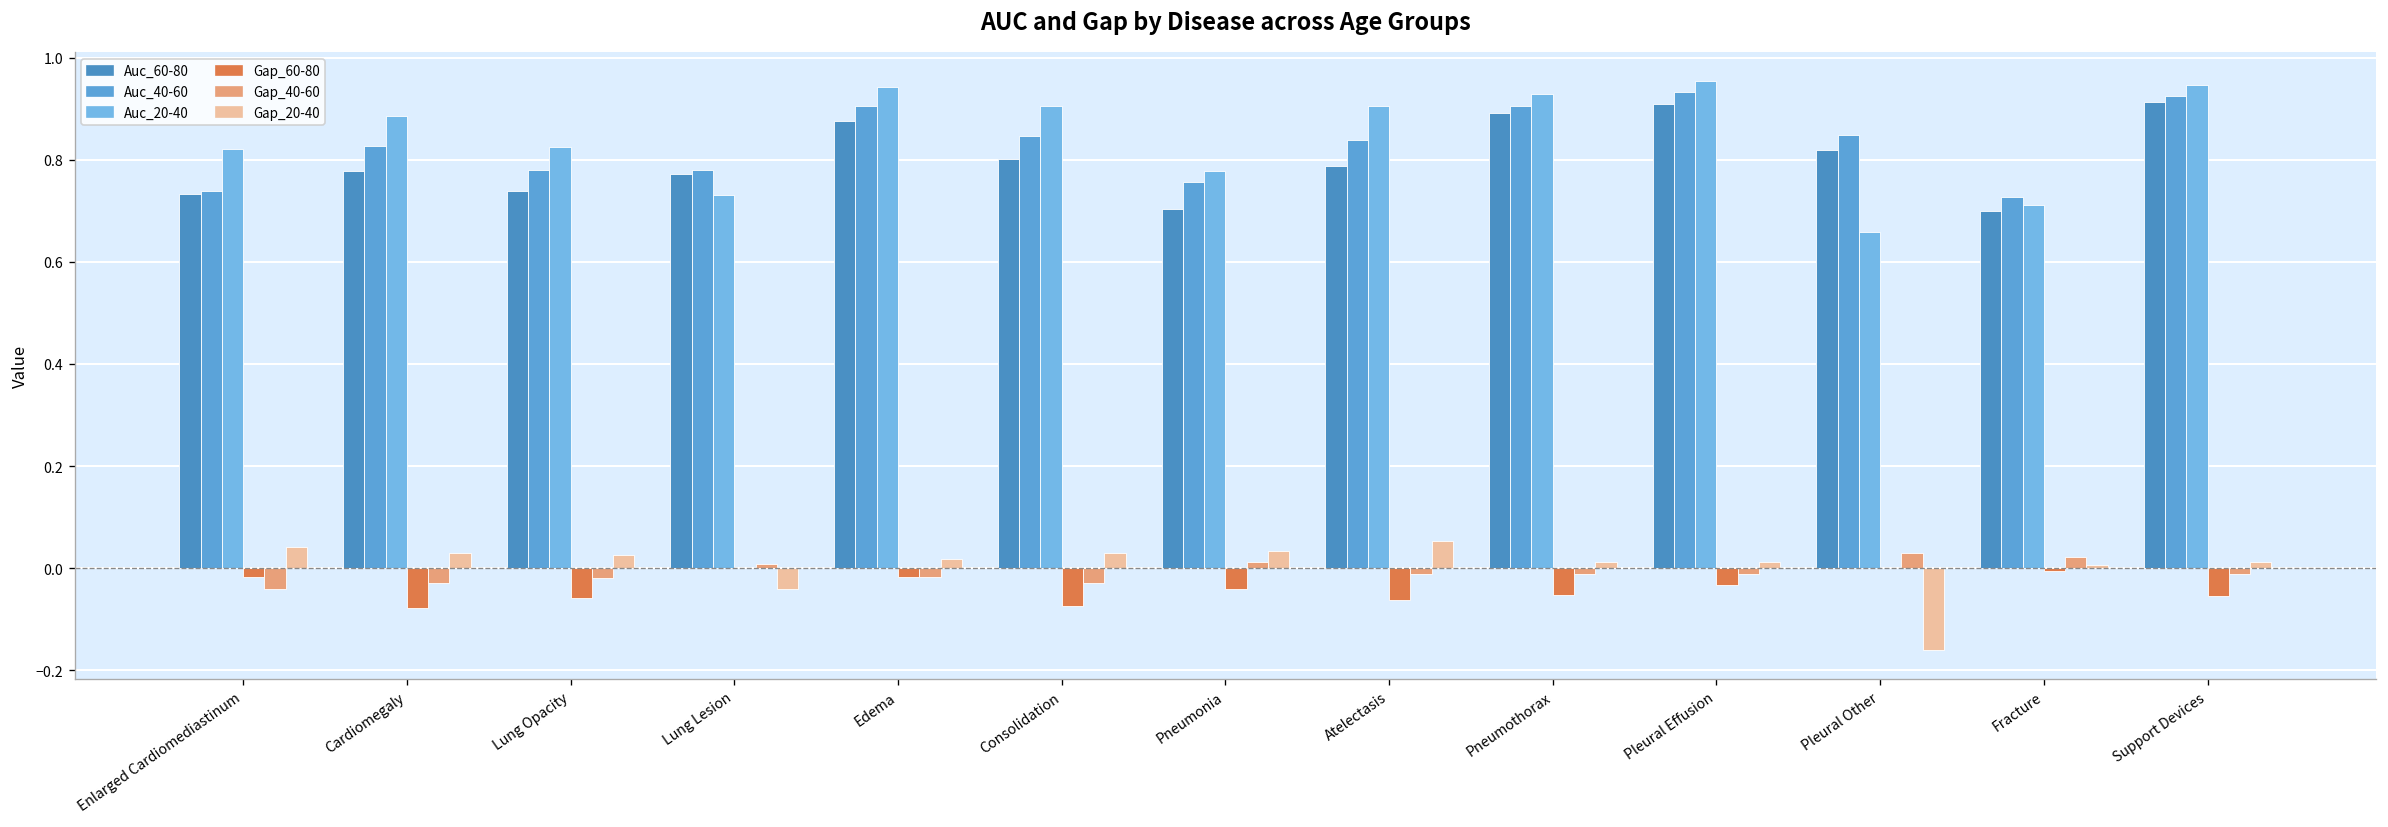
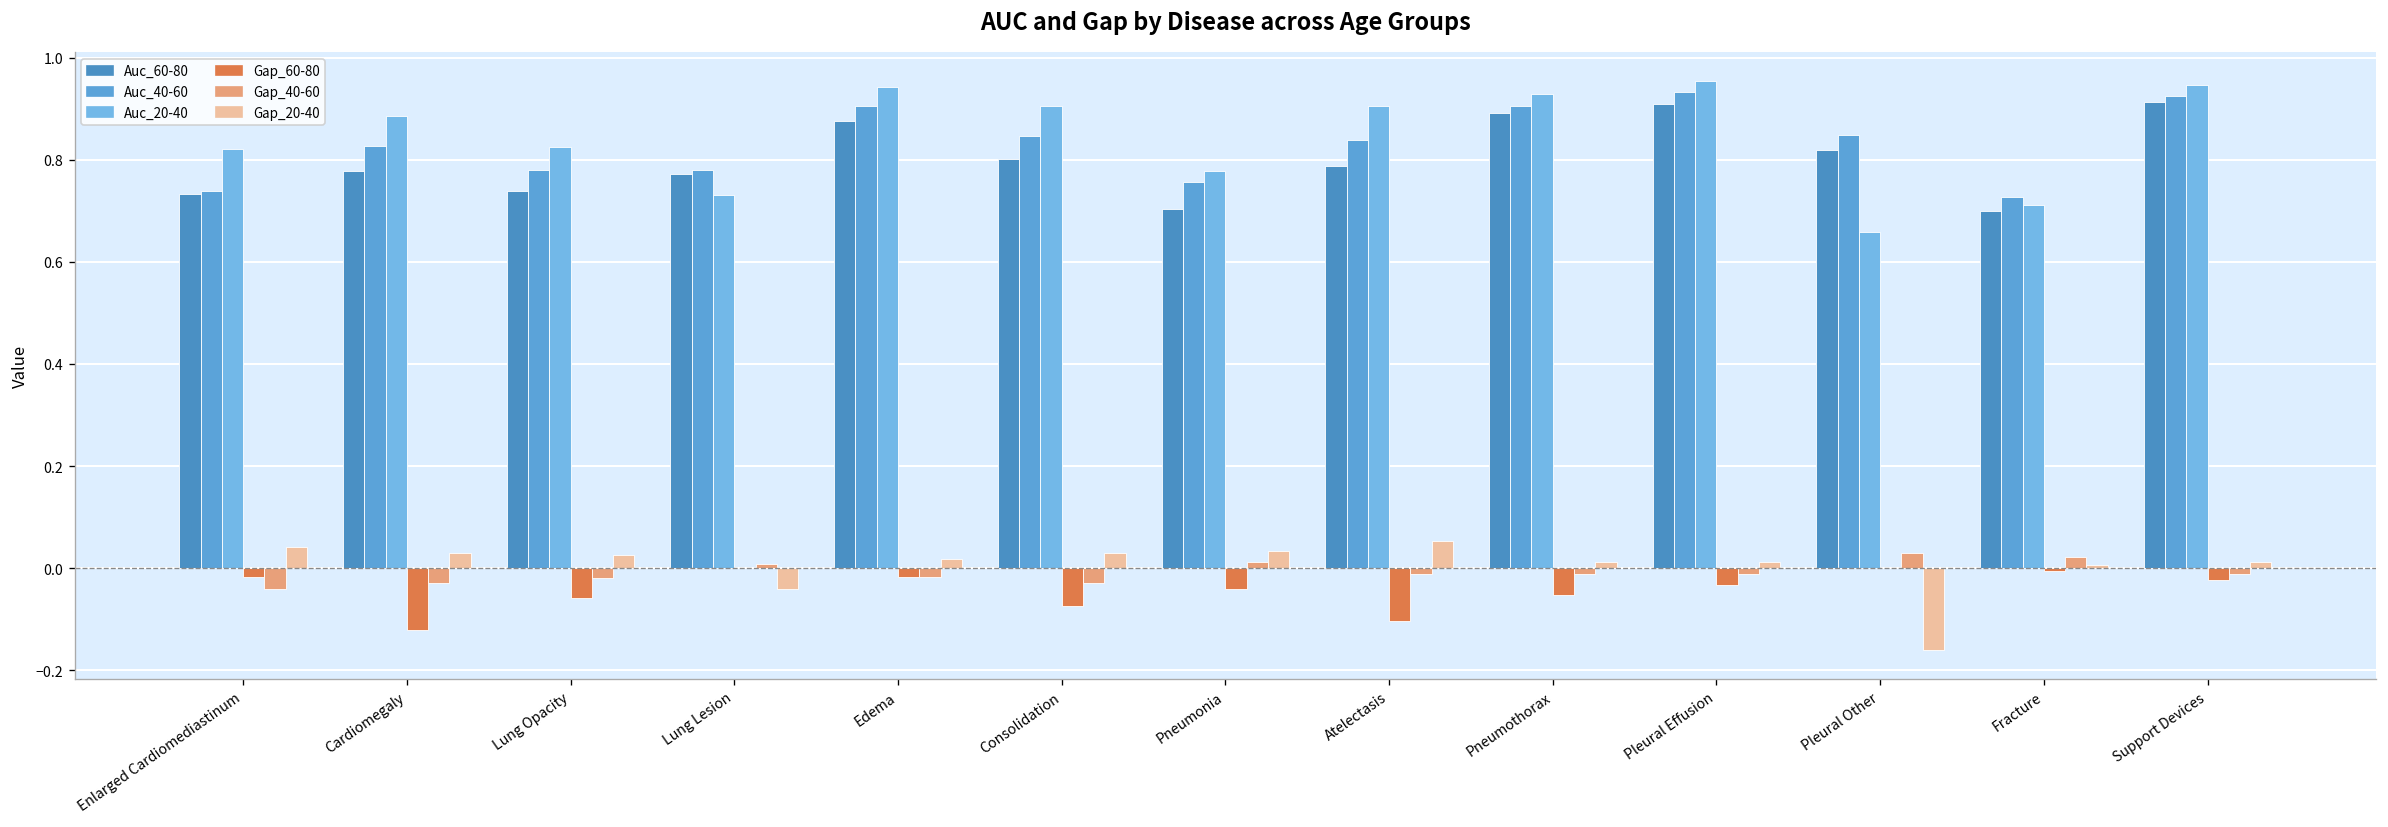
  {
    "Gap_60-80": {
      "Enlarged Cardiomediastinum": -0.02,
-     "Cardiomegaly": -0.08,
+     "Cardiomegaly": -0.12,
      "Lung Opacity": -0.06,
      "Edema": -0.02,
      "Consolidation": -0.07,
      "Pneumonia": -0.04,
-     "Atelectasis": -0.06,
+     "Atelectasis": -0.10,
      "Pneumothorax": -0.05,
      "Pleural Effusion": -0.03,
      "Pleural Other": 0.00,
-     "Support Devices": -0.05
+     "Support Devices": -0.02
    }
  }
